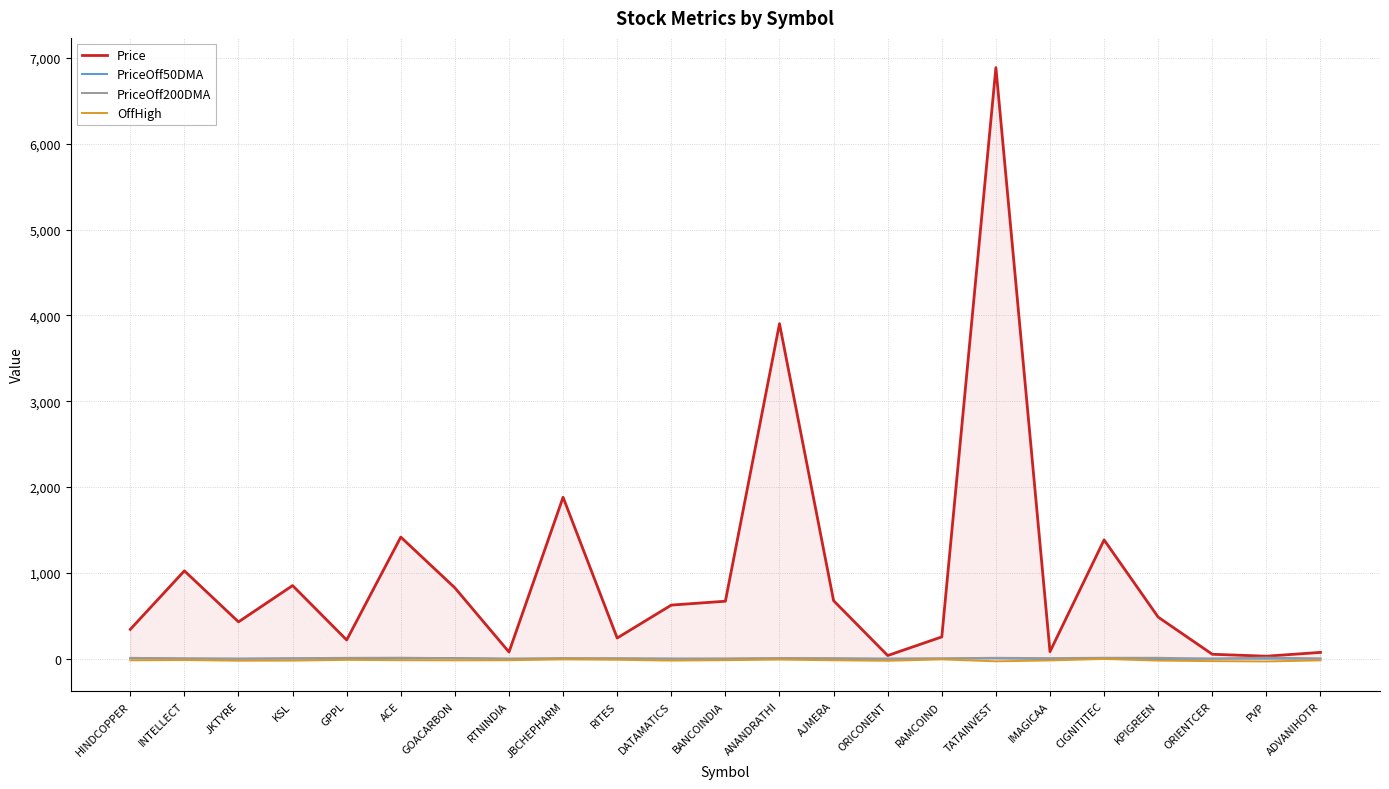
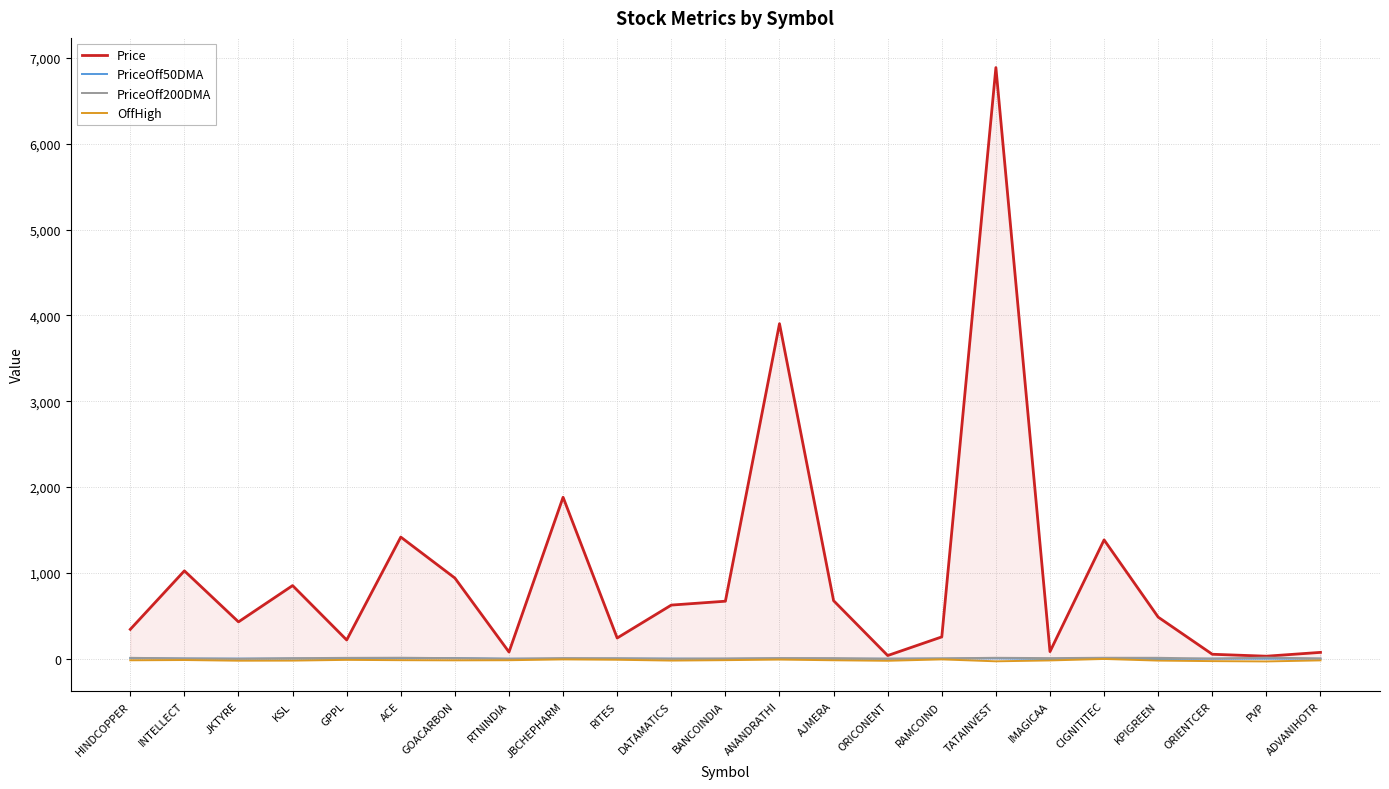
  {
    "Price": {
      "HINDCOPPER": "300",
      "INTELLECT": "1,000",
      "JKTYRE": "400",
      "KSL": "900",
      "GPPL": "200",
      "ACE": "1,400",
-     "GOACARBON": "800",
+     "GOACARBON": "900",
      "RTNINDIA": "100",
      "JBCHEPHARM": "1,900",
      "RITES": "200",
      "DATAMATICS": "600",
      "BANCOINDIA": "700",
      "ANANDRATHI": "3,900",
      "AJMERA": "700",
      "ORICONENT": "0",
      "RAMCOIND": "300",
      "TATAINVEST": "6,900",
      "IMAGICAA": "100",
      "CIGNITITEC": "1,400",
      "KPIGREEN": "500",
      "ORIENTCER": "100",
      "ADVANIHOTR": "100"
    },
    "OffHigh": {
      "TATAINVEST": "0",
      "PVP": "0"
    }
  }
